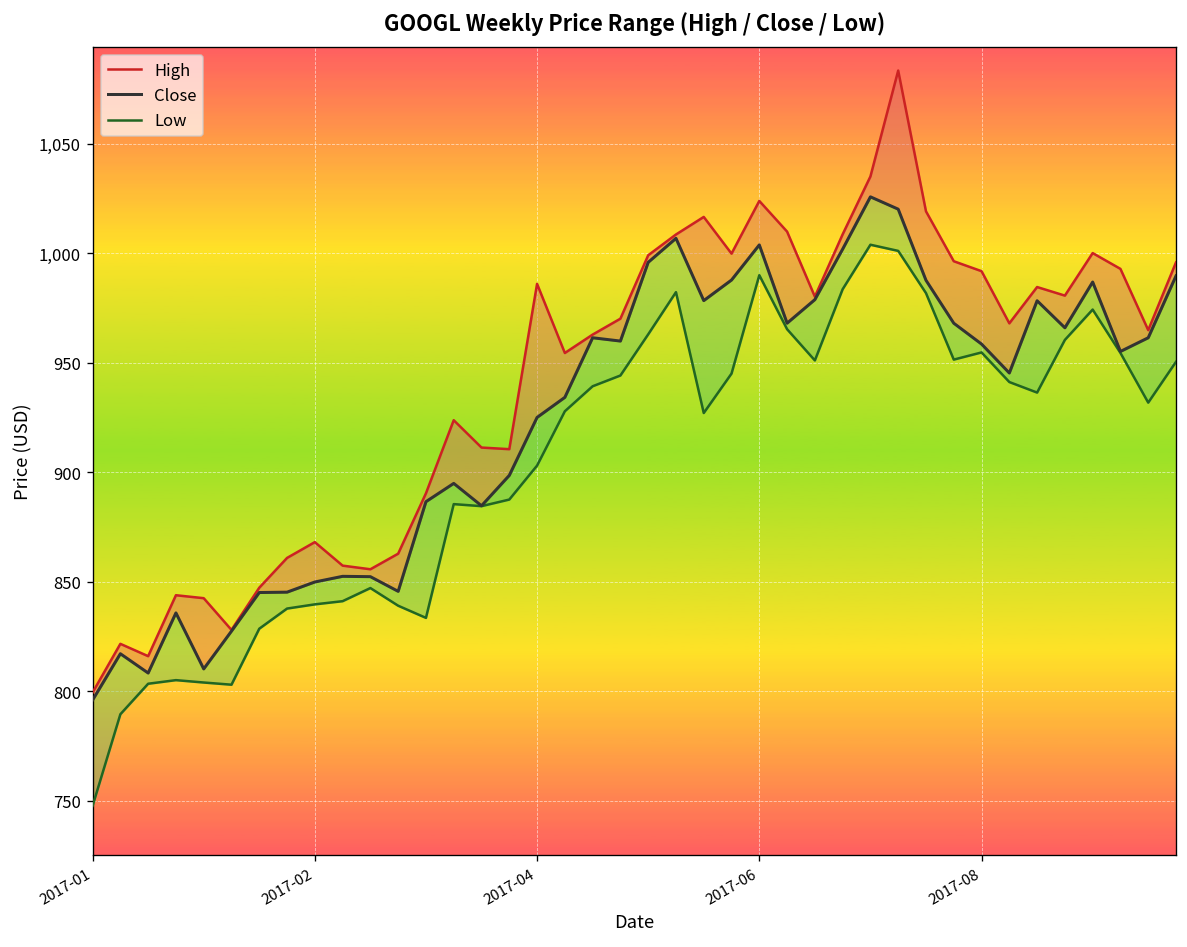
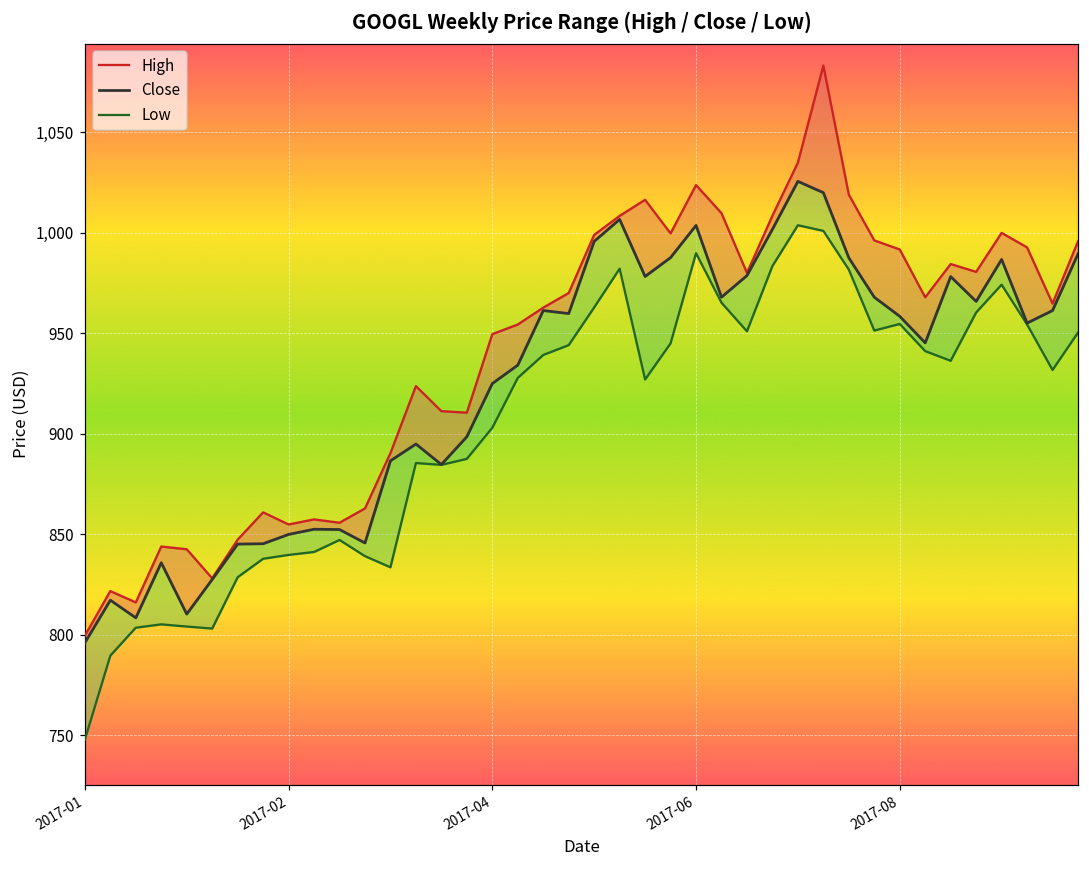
  {
    "High": {
      "2017-01": "799",
-     "2017-02": "868",
-     "2017-04": "986",
+     "2017-02": "855",
+     "2017-04": "950",
      "2017-06": "1,024",
      "2017-08": "992"
    }
  }
